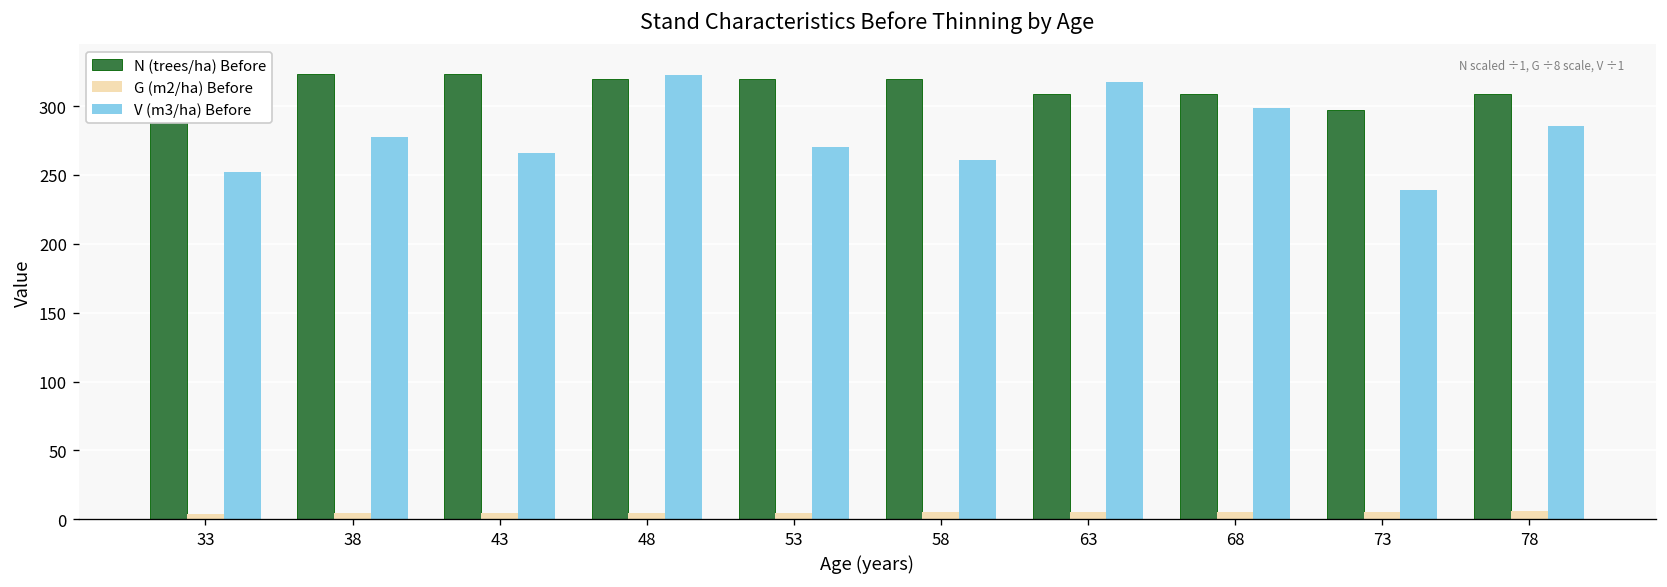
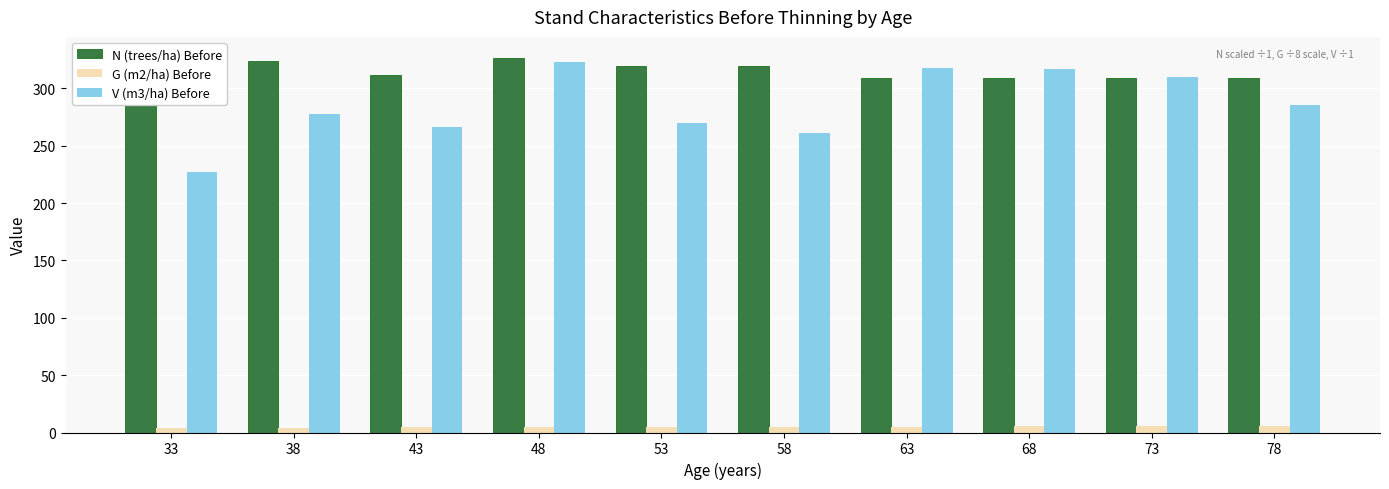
  {
    "N (trees/ha) Before": {
      "38": 324,
-     "43": 324,
-     "48": 319,
+     "43": 312,
+     "48": 327,
      "53": 319,
      "58": 319,
      "63": 309,
      "68": 309,
-     "73": 297
+     "73": 309
    },
    "G (m2/ha) Before": {
      "33": 4,
      "38": 4,
      "43": 4,
      "48": 5,
      "53": 5,
      "58": 5,
      "63": 5,
      "68": 5,
      "73": 5,
      "78": 6
    },
    "V (m3/ha) Before": {
-     "33": 252,
+     "33": 227,
      "38": 278,
      "43": 266,
      "48": 323,
      "53": 270,
      "58": 261,
      "63": 318,
-     "68": 299,
-     "73": 239,
+     "68": 317,
+     "73": 310,
      "78": 285
    }
  }
